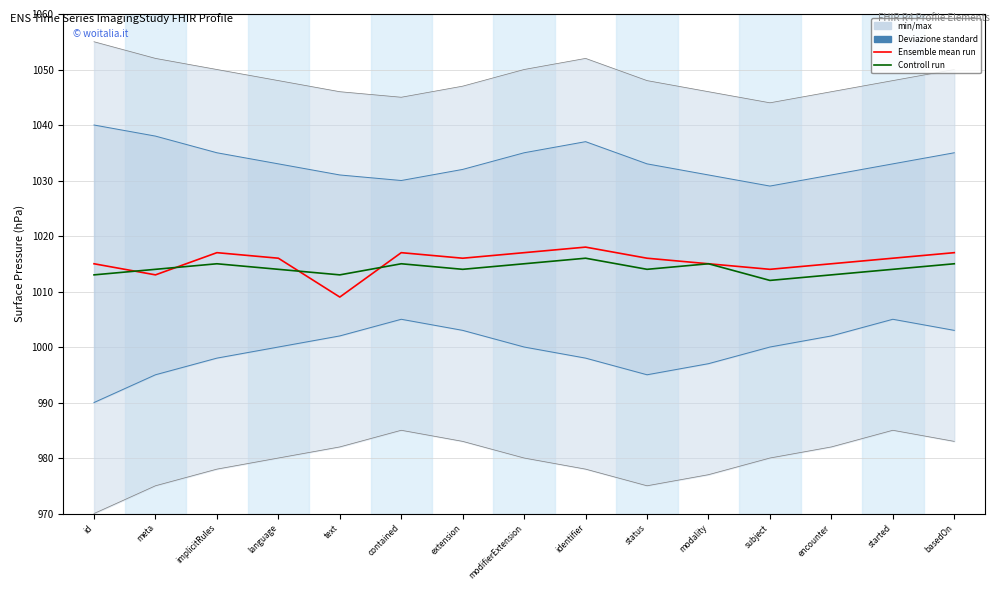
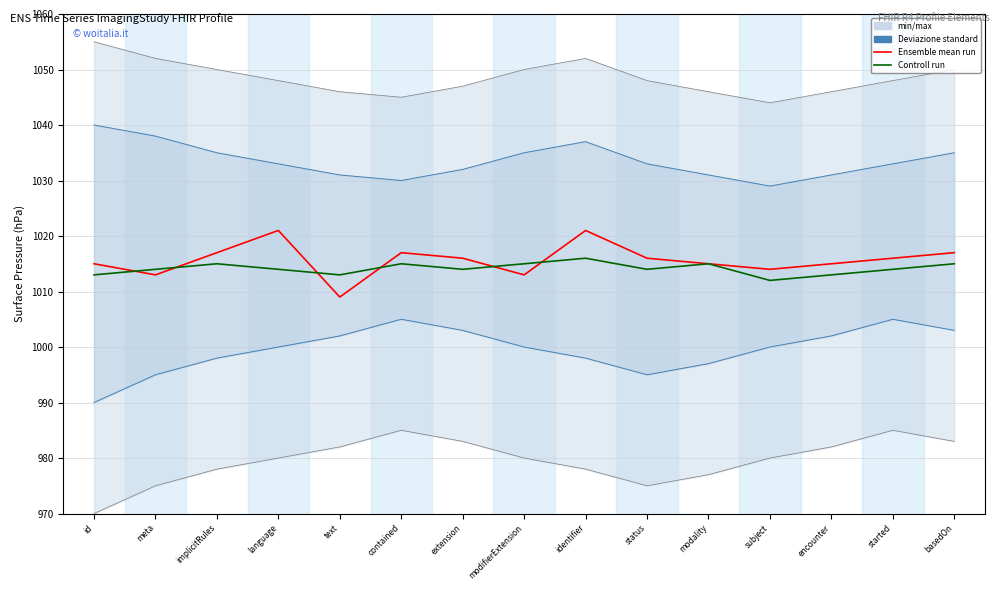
  {
    "Ensemble mean run": {
      "id": 1015,
      "meta": 1013,
      "implicitRules": 1017,
-     "language": 1016,
+     "language": 1021,
      "text": 1009,
      "contained": 1017,
      "extension": 1016,
-     "modifierExtension": 1017,
-     "identifier": 1018,
+     "modifierExtension": 1013,
+     "identifier": 1021,
      "status": 1016,
      "subject": 1014,
      "encounter": 1015,
      "started": 1016,
      "basedOn": 1017
    },
    "Controll run": {
      "id": 1013,
      "meta": 1014,
      "implicitRules": 1015,
      "language": 1014,
      "text": 1013,
      "contained": 1015,
      "extension": 1014,
      "modifierExtension": 1015,
      "identifier": 1016,
      "status": 1014,
      "subject": 1012,
      "encounter": 1013,
      "started": 1014,
      "basedOn": 1015
    }
  }
